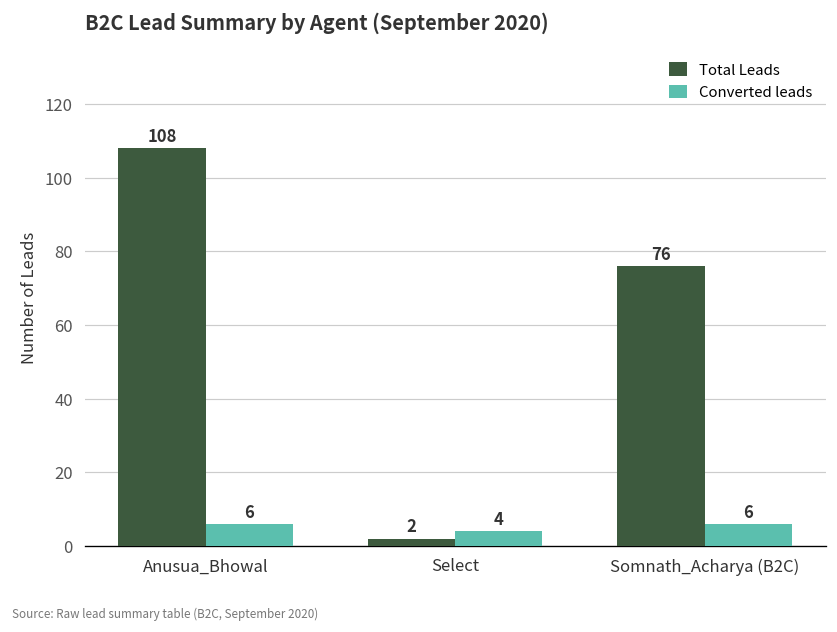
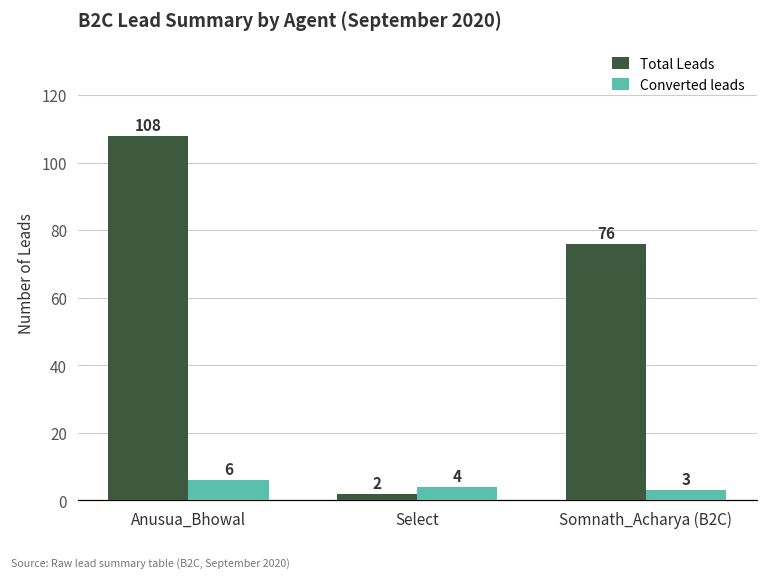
  {
    "Total Leads": {
      "Anusua_Bhowal": 108,
      "Select": 2,
      "Somnath_Acharya (B2C)": 76
    },
    "Converted leads": {
      "Anusua_Bhowal": 6,
      "Select": 4,
-     "Somnath_Acharya (B2C)": 6
+     "Somnath_Acharya (B2C)": 3
    }
  }
